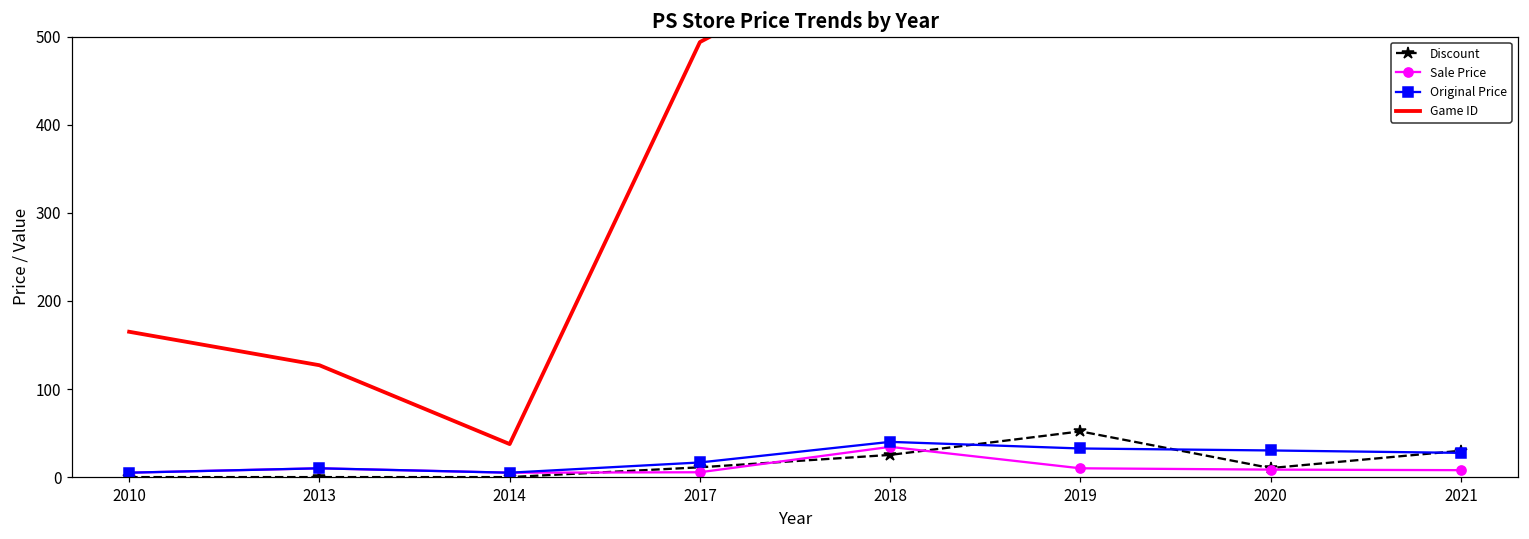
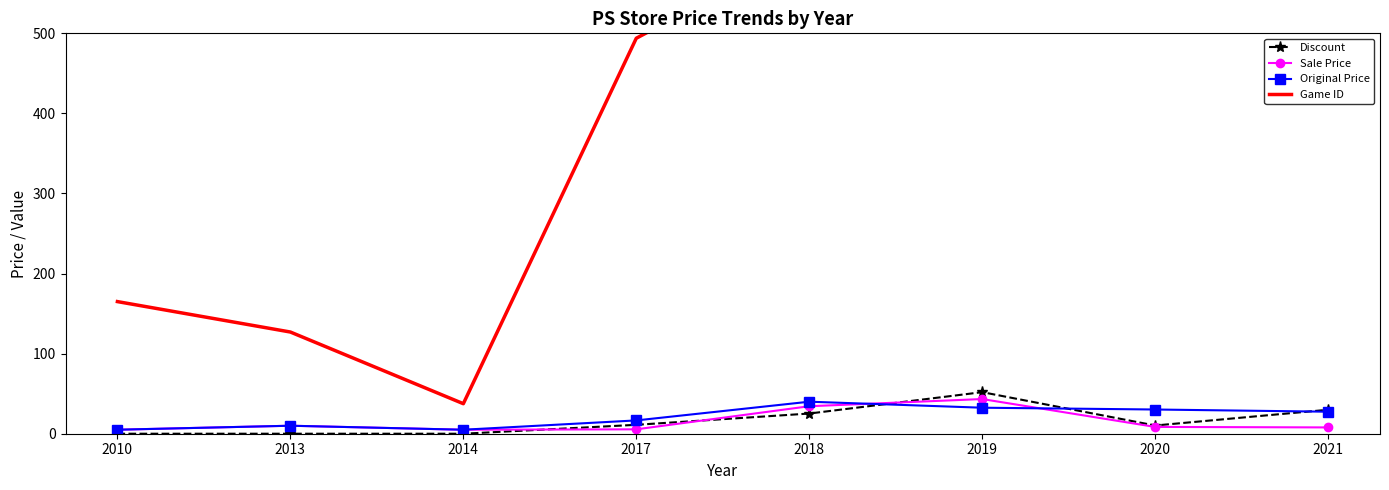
  {
    "Discount": {
      "2010": 0,
      "2013": 0,
      "2014": 0,
      "2017": 10,
      "2018": 30,
      "2019": 50
    },
    "Sale Price": {
      "2017": 10,
      "2018": 30,
-     "2019": 10,
+     "2019": 40,
      "2021": 10
    },
    "Original Price": {
      "2017": 20,
      "2018": 40,
      "2019": 30,
      "2020": 30
    },
    "Game ID": {
      "2010": 170,
      "2013": 130,
      "2014": 40,
      "2017": 490
    }
  }
